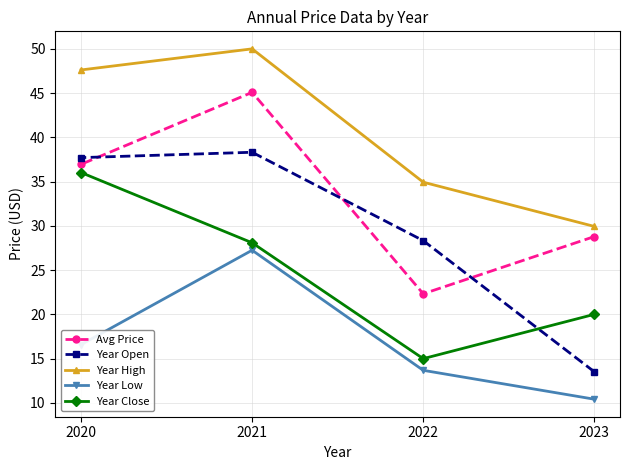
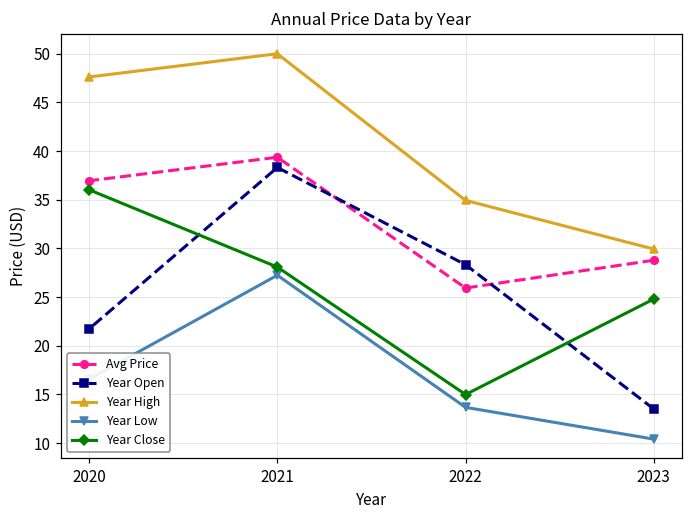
  {
    "Avg Price": {
      "2020": 37,
-     "2021": 45,
-     "2022": 22,
+     "2021": 39,
+     "2022": 26,
      "2023": 29
    },
    "Year Open": {
-     "2020": 38,
+     "2020": 22,
      "2021": 38,
      "2022": 28,
      "2023": 14
    },
    "Year High": {
      "2020": 48,
      "2021": 50,
      "2022": 35,
      "2023": 30
    },
    "Year Low": {
      "2021": 27,
      "2022": 14,
      "2023": 10
    },
    "Year Close": {
      "2020": 36,
      "2021": 28,
      "2022": 15,
-     "2023": 20
+     "2023": 25
    }
  }
